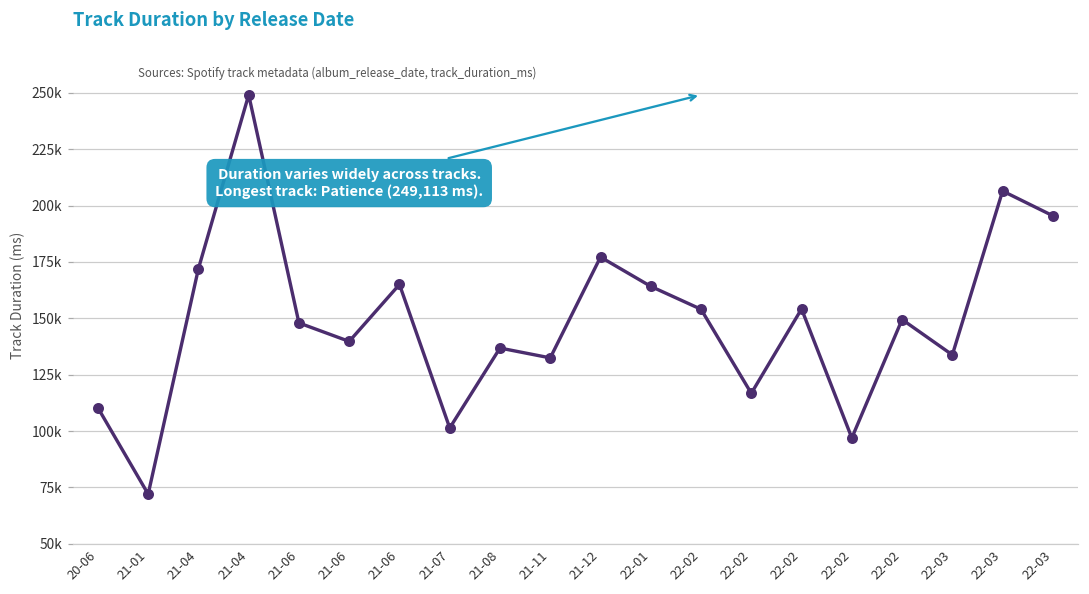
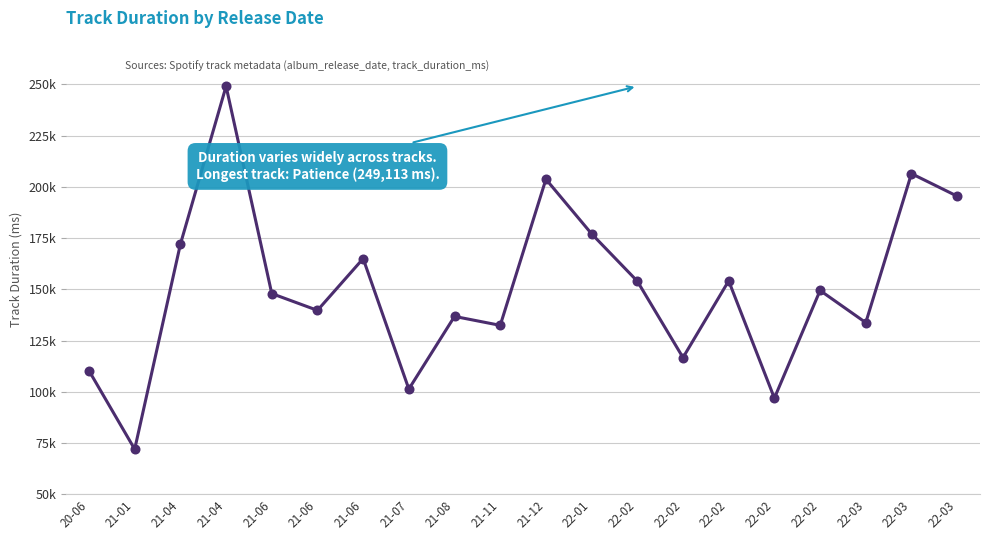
  {
    "20-06": 110000,
    "21-01": 72000,
    "21-07": 101000,
    "21-08": 137000,
    "21-11": 132000,
-   "21-12": 177000,
-   "22-01": 164000
+   "21-12": 204000,
+   "22-01": 177000
  }
